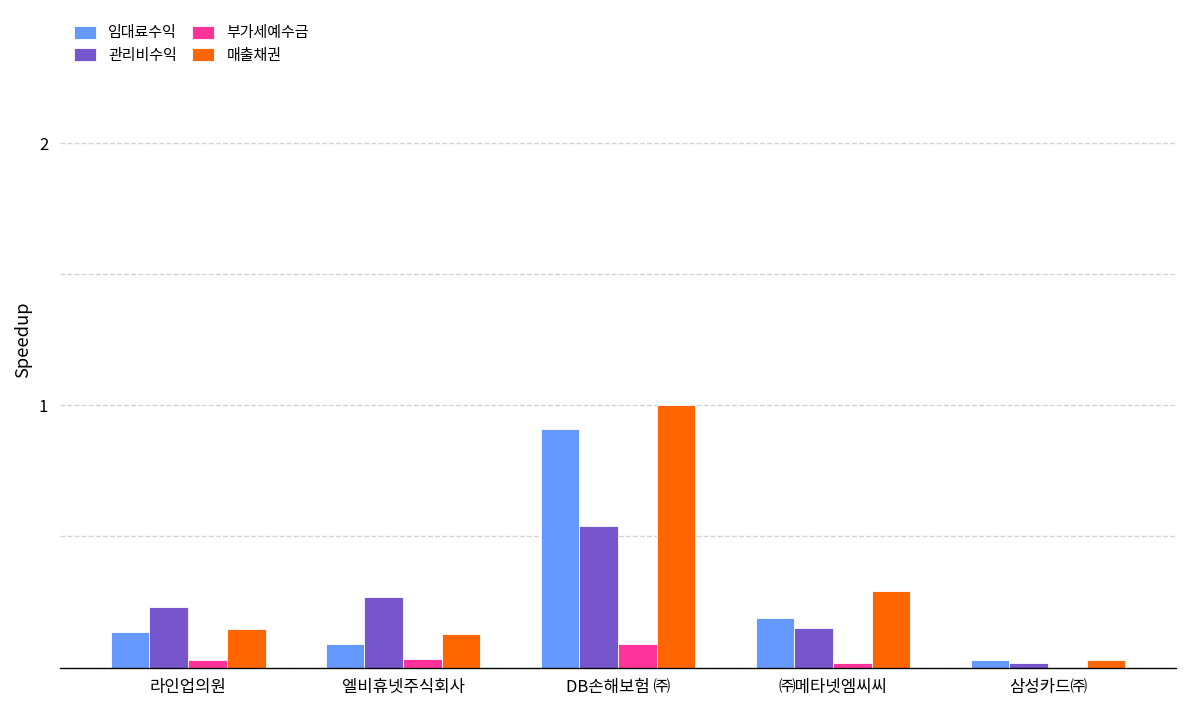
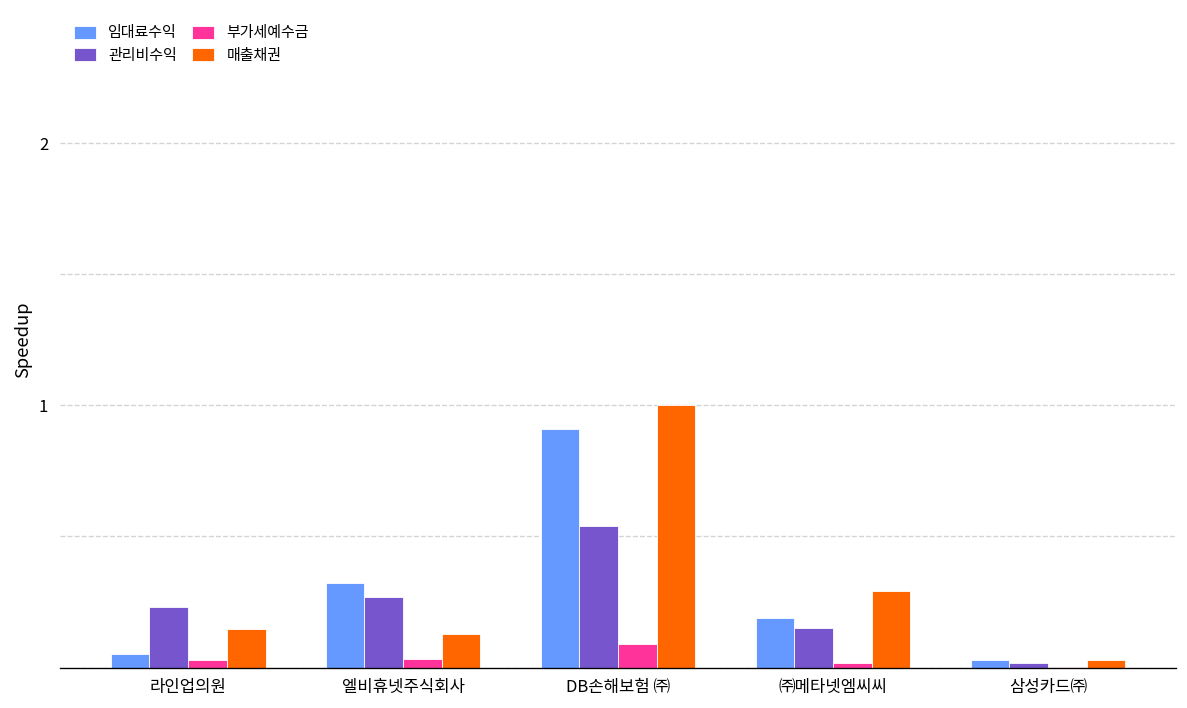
  {
    "임대료수익": {
-     "라인업의원": 0.14,
-     "엘비휴넷주식회사": 0.09,
+     "라인업의원": 0.05,
+     "엘비휴넷주식회사": 0.32,
      "DB손해보험 ㈜": 0.91,
      "㈜메타넷엠씨씨": 0.19,
      "삼성카드㈜": 0.03
    },
    "관리비수익": {
      "라인업의원": 0.23,
      "엘비휴넷주식회사": 0.27,
      "DB손해보험 ㈜": 0.54,
      "㈜메타넷엠씨씨": 0.15,
      "삼성카드㈜": 0.02
    },
    "부가세예수금": {
      "라인업의원": 0.03,
      "엘비휴넷주식회사": 0.03,
      "DB손해보험 ㈜": 0.09,
      "㈜메타넷엠씨씨": 0.02
    },
    "매출채권": {
      "라인업의원": 0.15,
      "엘비휴넷주식회사": 0.13,
      "DB손해보험 ㈜": 1.00,
      "㈜메타넷엠씨씨": 0.29,
      "삼성카드㈜": 0.03
    }
  }
